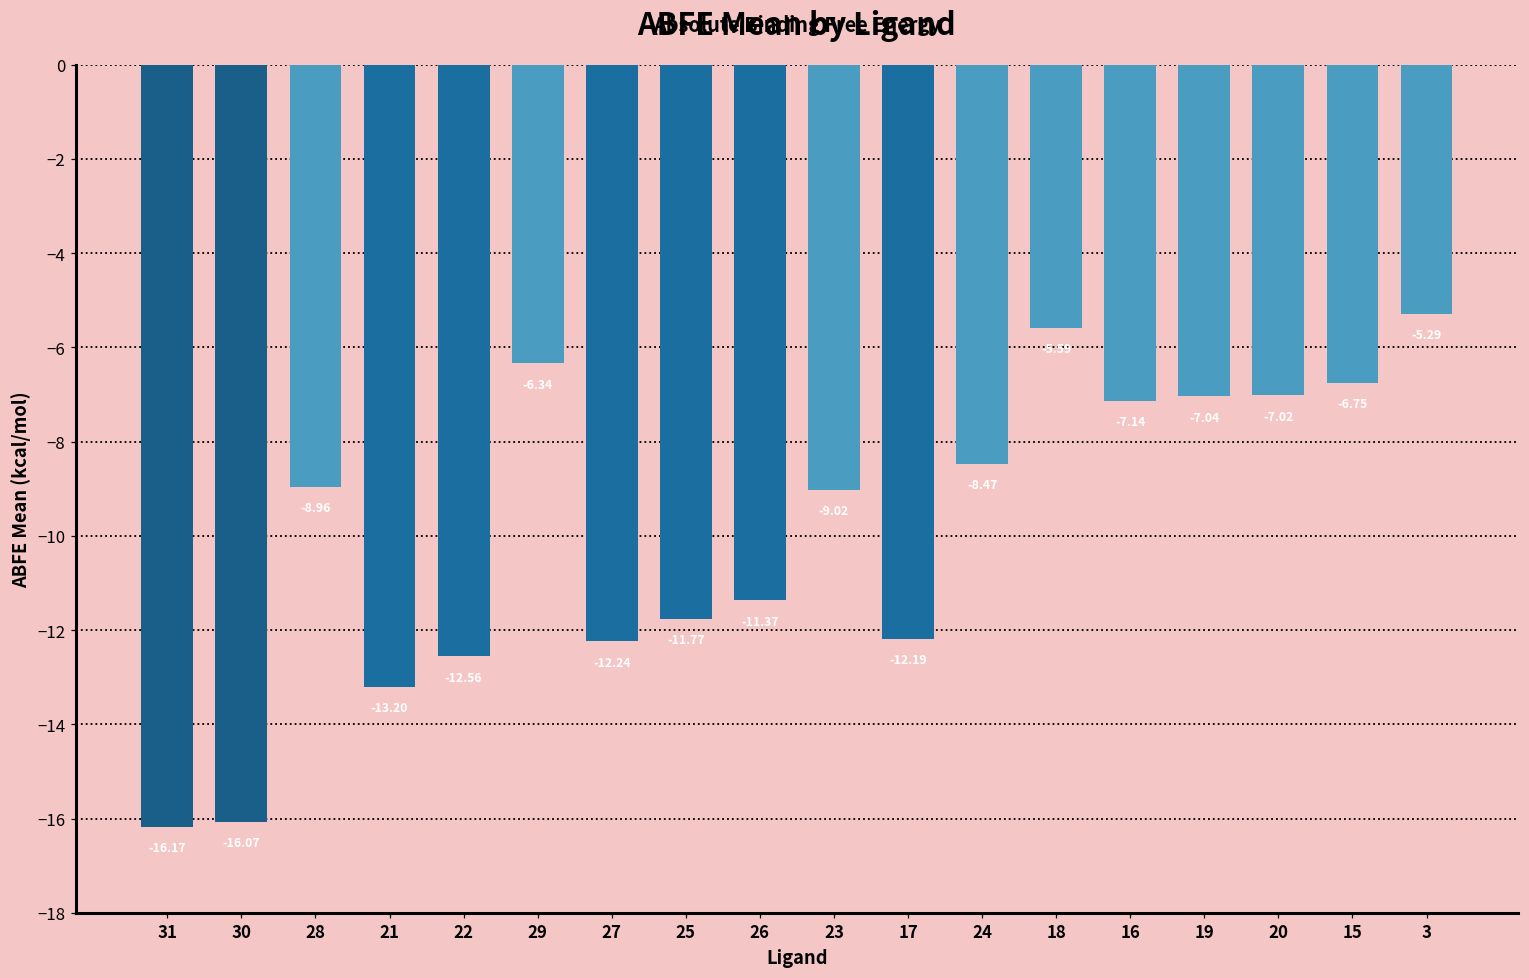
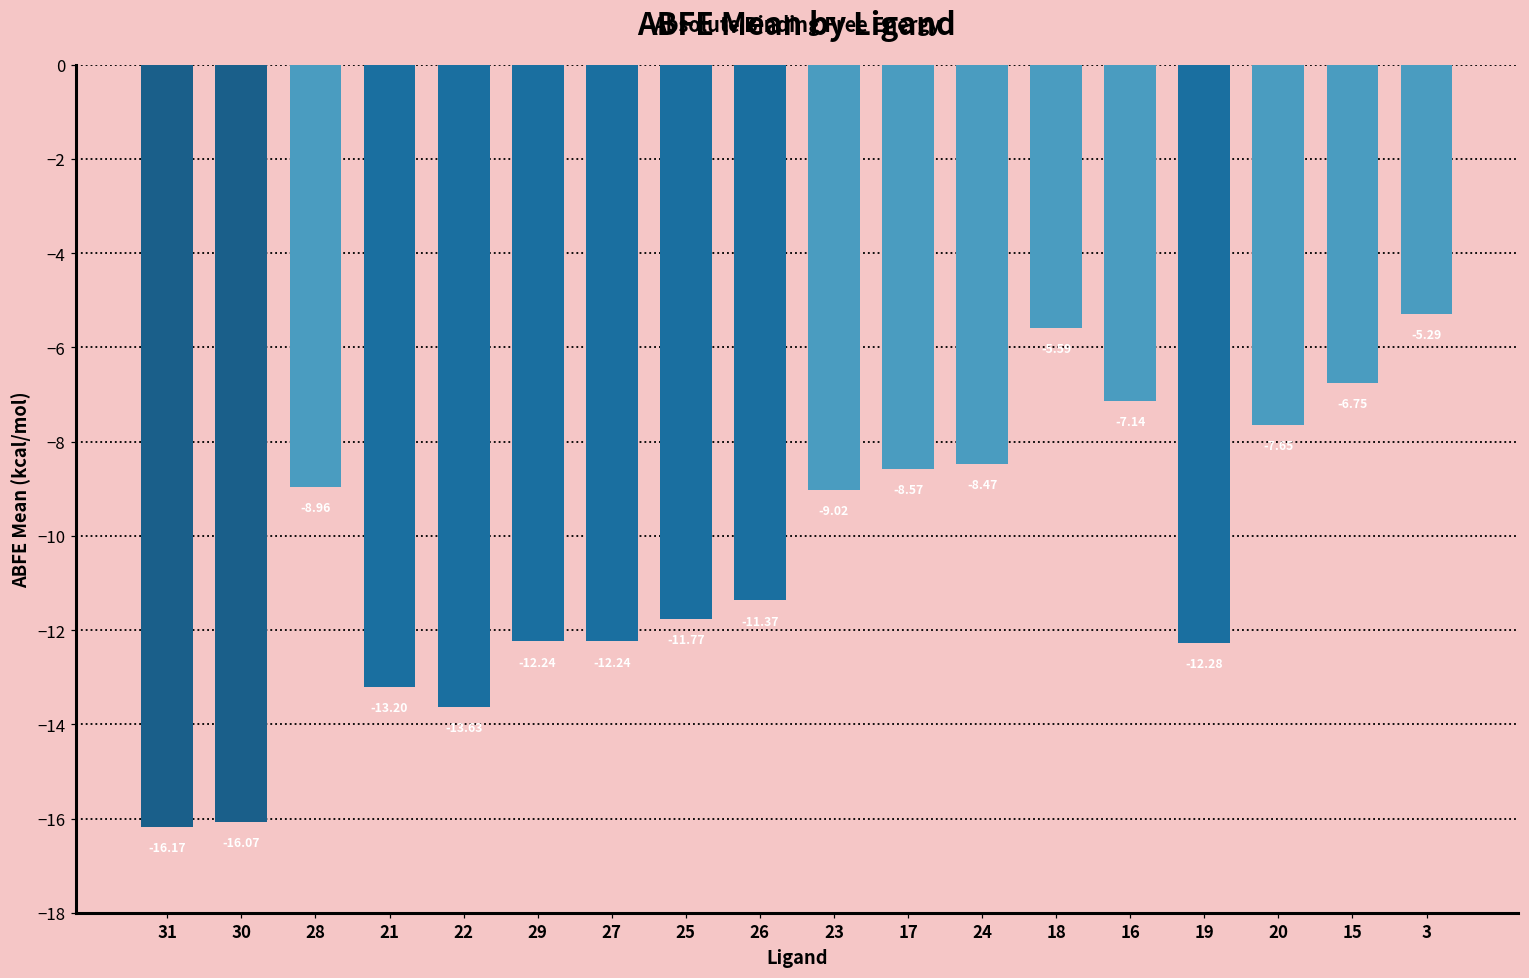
  {
    "31": -16.17,
    "30": -16.07,
    "28": -8.96,
    "21": -13.20,
-   "22": -12.56,
-   "29": -6.34,
+   "22": -13.63,
+   "29": -12.24,
    "27": -12.24,
    "25": -11.77,
    "26": -11.37,
    "23": -9.02,
-   "17": -12.19,
+   "17": -8.57,
    "24": -8.47,
    "18": -5.59,
    "16": -7.14,
-   "19": -7.04,
-   "20": -7.02,
+   "19": -12.28,
+   "20": -7.65,
    "15": -6.75,
    "3": -5.29
  }
